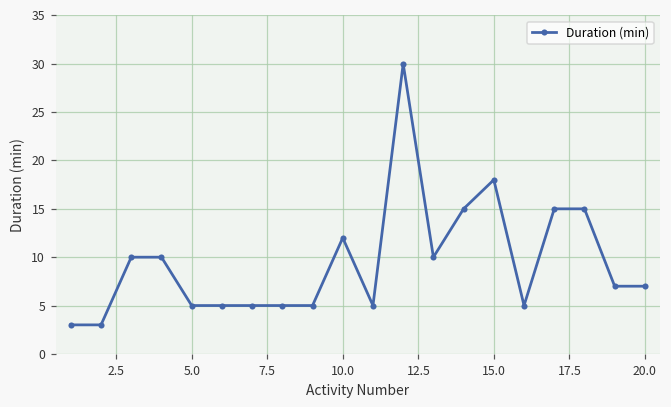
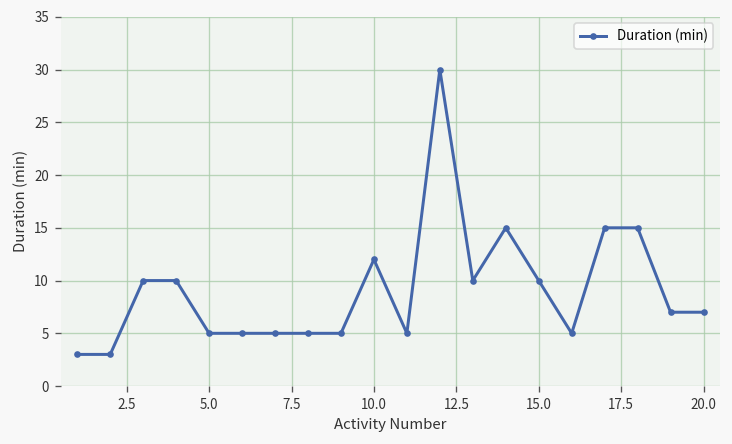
  {
    "5.0": 5,
    "10.0": 12,
-   "15.0": 18,
+   "15.0": 10,
    "20.0": 7
  }
